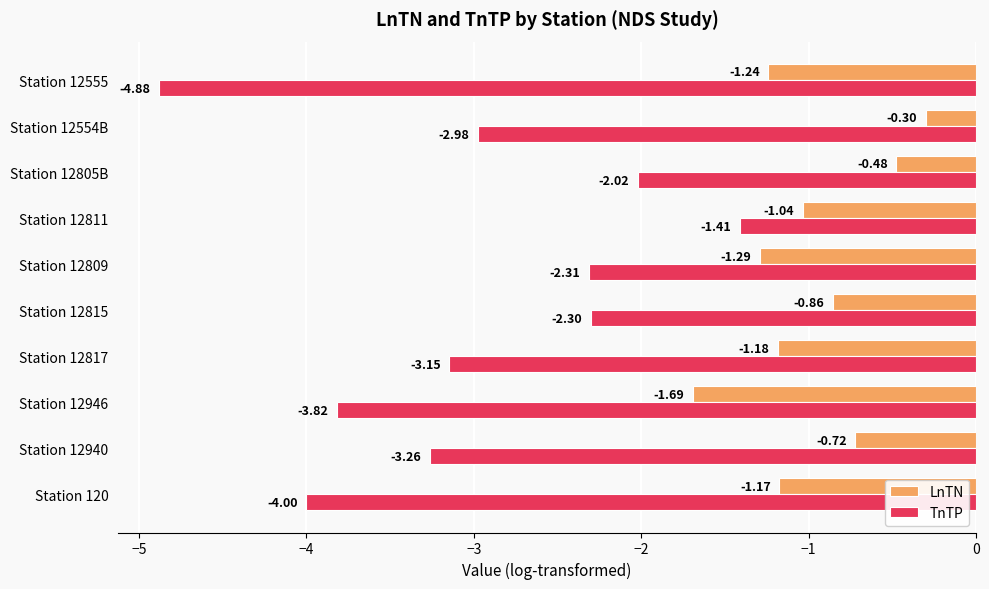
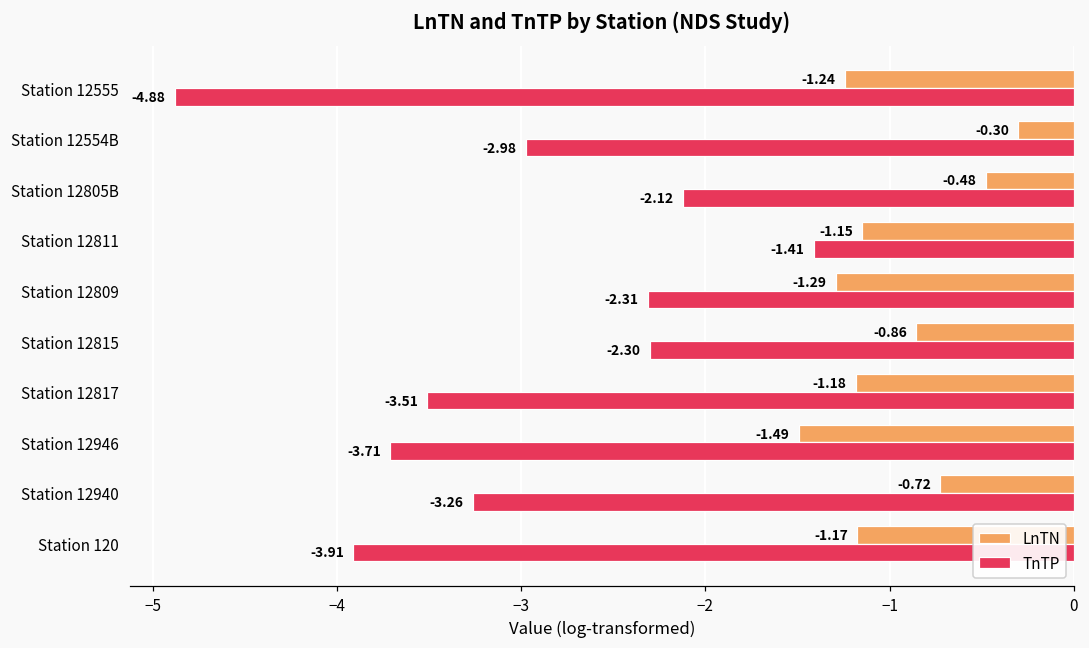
  {
    "LnTN": {
      "Station 12555": -1.24,
      "Station 12554B": -0.30,
      "Station 12805B": -0.48,
-     "Station 12811": -1.04,
+     "Station 12811": -1.15,
      "Station 12809": -1.29,
      "Station 12815": -0.86,
      "Station 12817": -1.18,
-     "Station 12946": -1.69,
+     "Station 12946": -1.49,
      "Station 12940": -0.72,
      "Station 120": -1.17
    },
    "TnTP": {
      "Station 12555": -4.88,
      "Station 12554B": -2.98,
-     "Station 12805B": -2.02,
+     "Station 12805B": -2.12,
      "Station 12811": -1.41,
      "Station 12809": -2.31,
      "Station 12815": -2.30,
-     "Station 12817": -3.15,
-     "Station 12946": -3.82,
+     "Station 12817": -3.51,
+     "Station 12946": -3.71,
      "Station 12940": -3.26,
-     "Station 120": -4.00
+     "Station 120": -3.91
    }
  }
